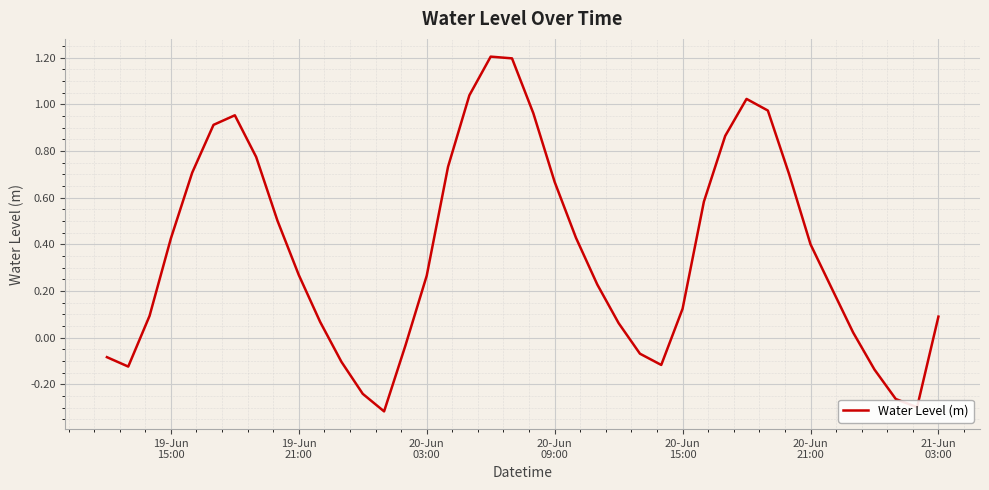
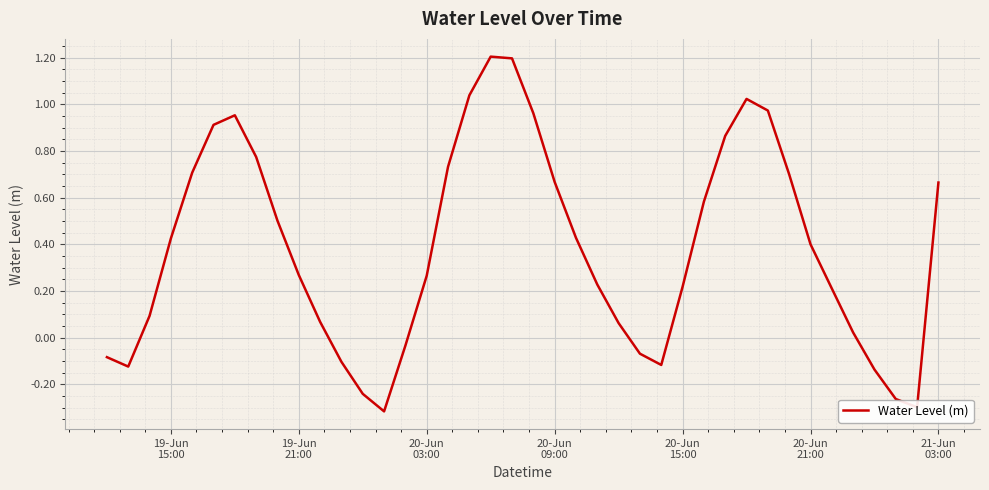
  {
    "19-Jun 15:00": 0.43,
    "19-Jun 21:00": 0.27,
    "20-Jun 03:00": 0.27,
    "20-Jun 09:00": 0.67,
-   "20-Jun 15:00": 0.12,
+   "20-Jun 15:00": 0.22,
    "20-Jun 21:00": 0.40,
-   "21-Jun 03:00": 0.09
+   "21-Jun 03:00": 0.67
  }
